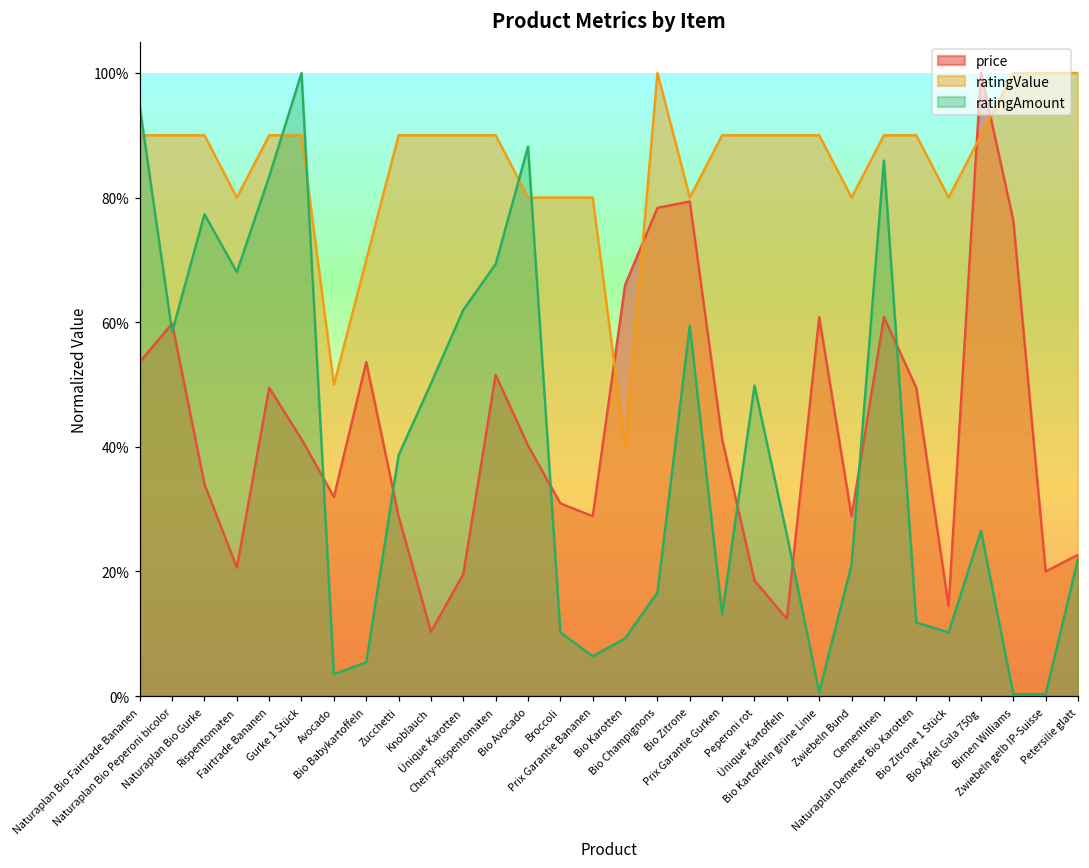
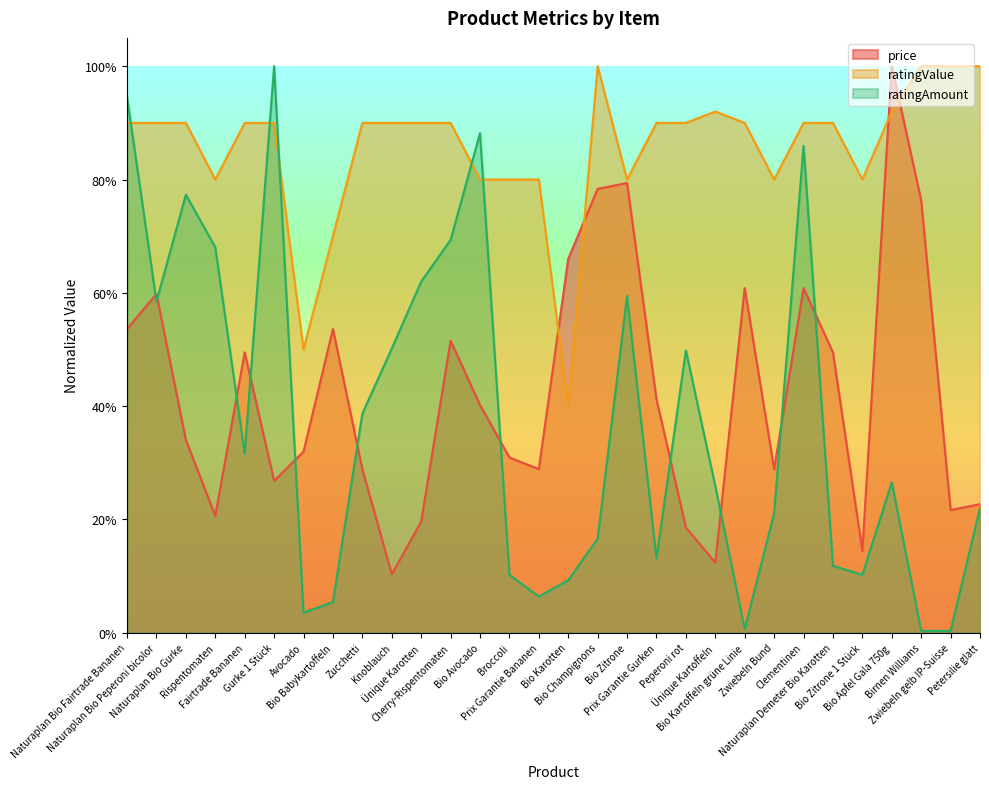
  {
    "price": {
      "Naturaplan Bio Fairtrade Bananen": "54%",
      "Naturaplan Bio Peperoni bicolor": "60%",
      "Naturaplan Bio Gurke": "34%",
      "Rispentomaten": "21%",
      "Fairtrade Bananen": "49%",
-     "Gurke 1 Stück": "41%",
+     "Gurke 1 Stück": "27%",
      "Avocado": "32%",
      "Bio Babykartoffeln": "54%",
      "Zucchetti": "29%",
      "Knoblauch": "10%",
      "Ünique Karotten": "20%",
      "Cherry-Rispentomaten": "52%",
      "Bio Avocado": "40%",
      "Broccoli": "31%",
      "Prix Garantie Bananen": "29%",
      "Bio Karotten": "66%",
      "Bio Champignons": "78%",
      "Bio Zitrone": "79%",
      "Prix Garantie Gurken": "41%",
      "Peperoni rot": "19%",
      "Ünique Kartoffeln": "12%",
      "Bio Kartoffeln grüne Linie": "61%",
      "Zwiebeln Bund": "29%",
      "Clementinen": "61%",
      "Naturaplan Demeter Bio Karotten": "49%",
      "Bio Zitrone 1 Stück": "14%",
      "Birnen Williams": "76%",
-     "Zwiebeln gelb IP-Suisse": "20%",
+     "Zwiebeln gelb IP-Suisse": "22%",
      "Petersilie glatt": "23%"
    },
    "ratingValue": {
      "Naturaplan Bio Fairtrade Bananen": "90%",
      "Naturaplan Bio Peperoni bicolor": "90%",
      "Naturaplan Bio Gurke": "90%",
      "Rispentomaten": "80%",
      "Fairtrade Bananen": "90%",
      "Gurke 1 Stück": "90%",
      "Avocado": "50%",
      "Bio Babykartoffeln": "70%",
      "Zucchetti": "90%",
      "Knoblauch": "90%",
      "Ünique Karotten": "90%",
      "Cherry-Rispentomaten": "90%",
      "Bio Avocado": "80%",
      "Broccoli": "80%",
      "Prix Garantie Bananen": "80%",
      "Bio Karotten": "40%",
      "Bio Champignons": "100%",
      "Bio Zitrone": "80%",
      "Prix Garantie Gurken": "90%",
      "Peperoni rot": "90%",
-     "Ünique Kartoffeln": "90%",
+     "Ünique Kartoffeln": "92%",
      "Bio Kartoffeln grüne Linie": "90%",
      "Zwiebeln Bund": "80%",
      "Clementinen": "90%",
      "Naturaplan Demeter Bio Karotten": "90%",
      "Bio Zitrone 1 Stück": "80%",
-     "Bio Äpfel Gala 750g": "90%",
+     "Bio Äpfel Gala 750g": "92%",
      "Petersilie glatt": "100%"
    },
    "ratingAmount": {
      "Naturaplan Bio Fairtrade Bananen": "95%",
      "Naturaplan Bio Peperoni bicolor": "58%",
      "Naturaplan Bio Gurke": "77%",
      "Rispentomaten": "68%",
-     "Fairtrade Bananen": "83%",
+     "Fairtrade Bananen": "32%",
      "Gurke 1 Stück": "100%",
      "Avocado": "4%",
      "Bio Babykartoffeln": "5%",
      "Zucchetti": "39%",
      "Knoblauch": "50%",
      "Ünique Karotten": "62%",
      "Cherry-Rispentomaten": "69%",
      "Bio Avocado": "88%",
      "Broccoli": "10%",
      "Prix Garantie Bananen": "6%",
      "Bio Karotten": "9%",
      "Bio Champignons": "17%",
      "Bio Zitrone": "59%",
      "Prix Garantie Gurken": "13%",
      "Peperoni rot": "50%",
      "Ünique Kartoffeln": "26%",
      "Bio Kartoffeln grüne Linie": "1%",
      "Zwiebeln Bund": "21%",
      "Clementinen": "86%",
      "Naturaplan Demeter Bio Karotten": "12%",
      "Bio Zitrone 1 Stück": "10%",
      "Bio Äpfel Gala 750g": "27%",
      "Birnen Williams": "0%",
      "Zwiebeln gelb IP-Suisse": "0%",
      "Petersilie glatt": "22%"
    }
  }
